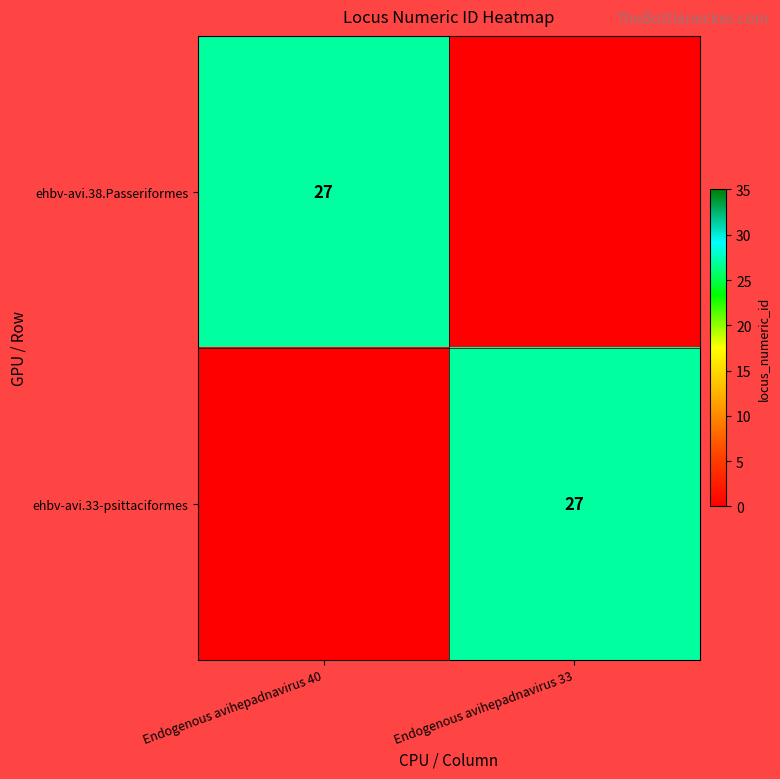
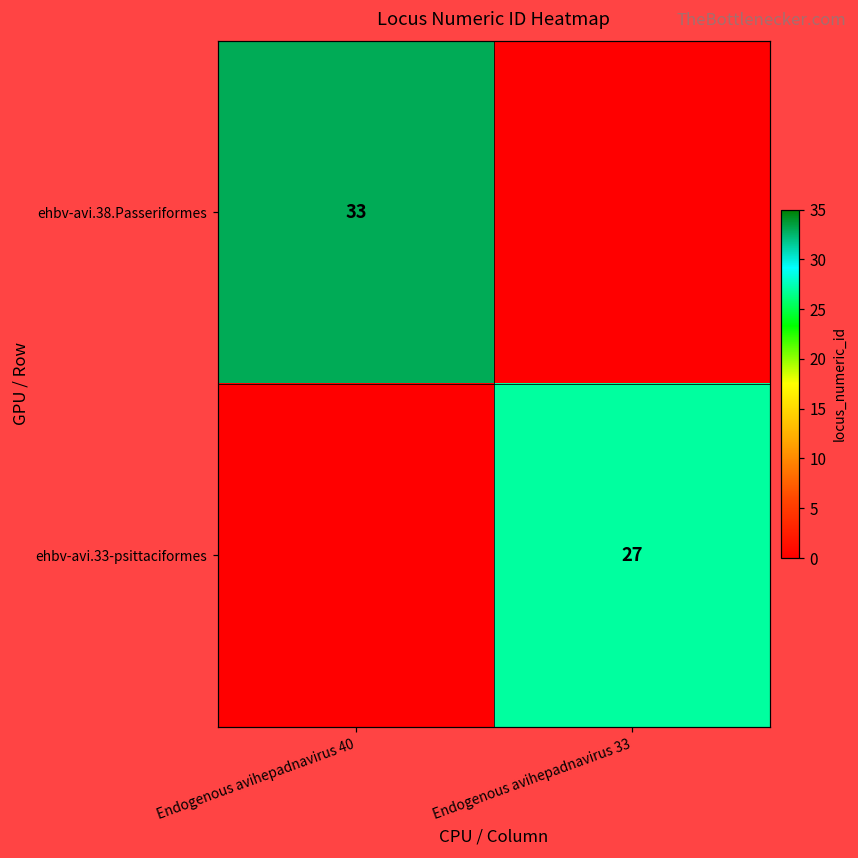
  {
    "ehbv-avi.38.Passeriformes": {
-     "Endogenous avihepadnavirus 40": 27
+     "Endogenous avihepadnavirus 40": 33
    },
    "ehbv-avi.33-psittaciformes": {
      "Endogenous avihepadnavirus 33": 27
    }
  }
